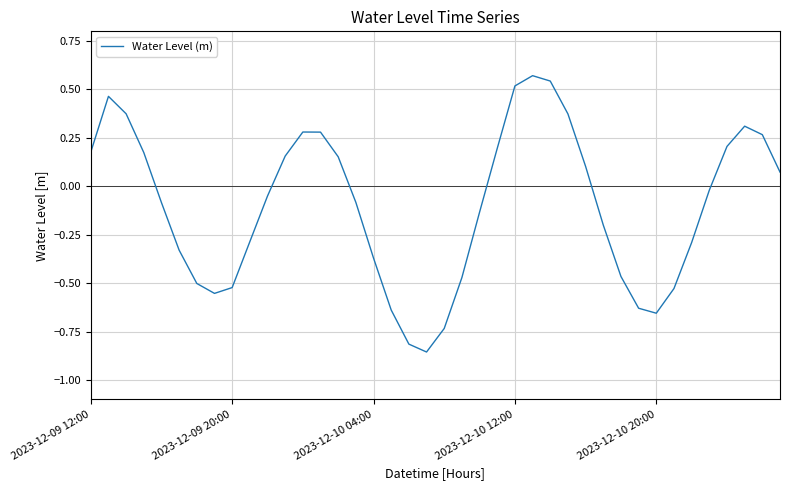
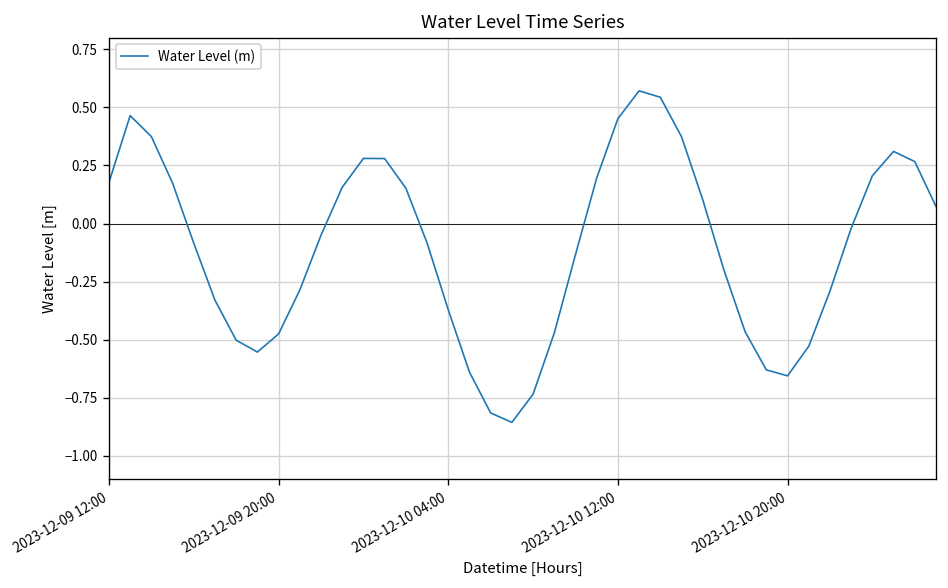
  {
    "2023-12-09 12:00": 0.18,
-   "2023-12-09 20:00": -0.52,
+   "2023-12-09 20:00": -0.48,
    "2023-12-10 04:00": -0.37,
-   "2023-12-10 12:00": 0.52,
+   "2023-12-10 12:00": 0.45,
    "2023-12-10 20:00": -0.66
  }
